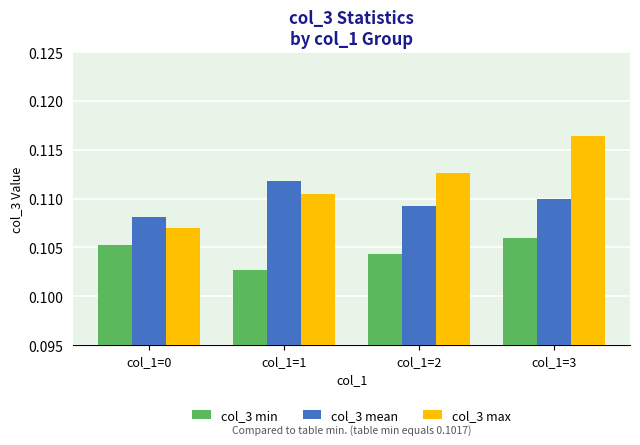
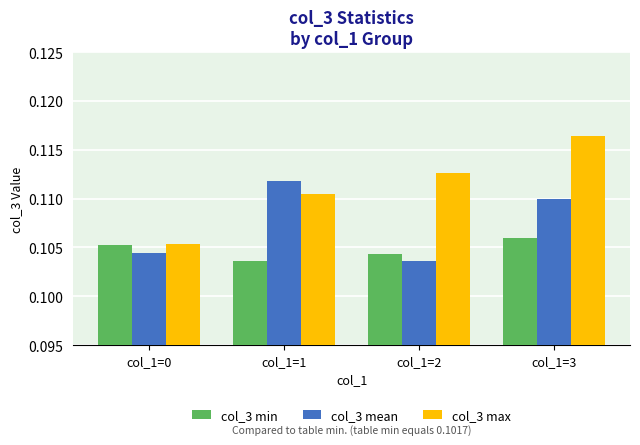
  {
    "col_3 min": {
      "col_1=0": 0.105,
-     "col_1=1": 0.103,
+     "col_1=1": 0.104,
      "col_1=2": 0.104,
      "col_1=3": 0.106
    },
    "col_3 mean": {
-     "col_1=0": 0.108,
+     "col_1=0": 0.104,
      "col_1=1": 0.112,
-     "col_1=2": 0.109,
+     "col_1=2": 0.104,
      "col_1=3": 0.110
    },
    "col_3 max": {
-     "col_1=0": 0.107,
+     "col_1=0": 0.105,
      "col_1=1": 0.111,
      "col_1=2": 0.113,
      "col_1=3": 0.116
    }
  }
